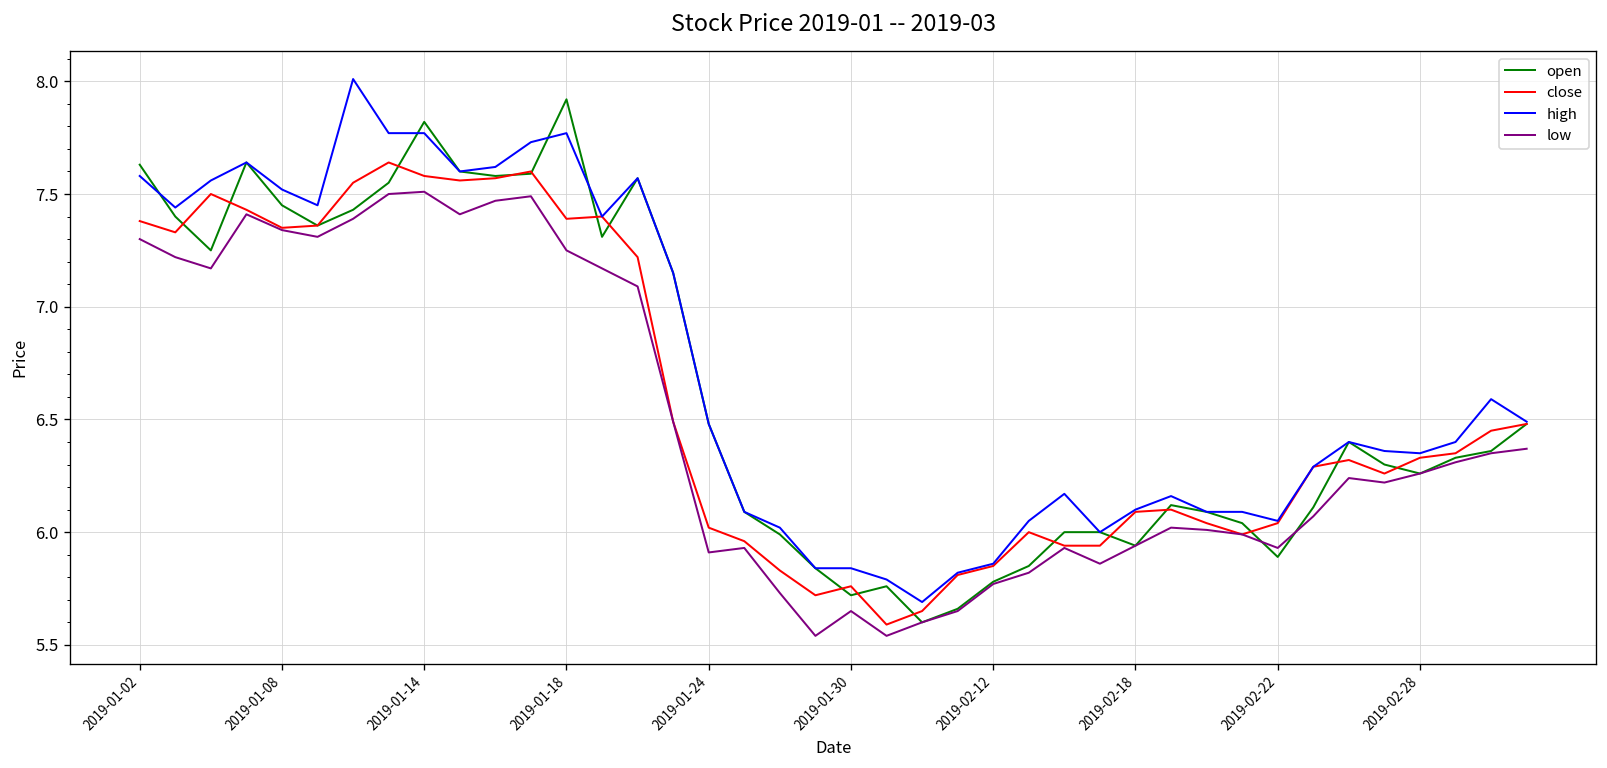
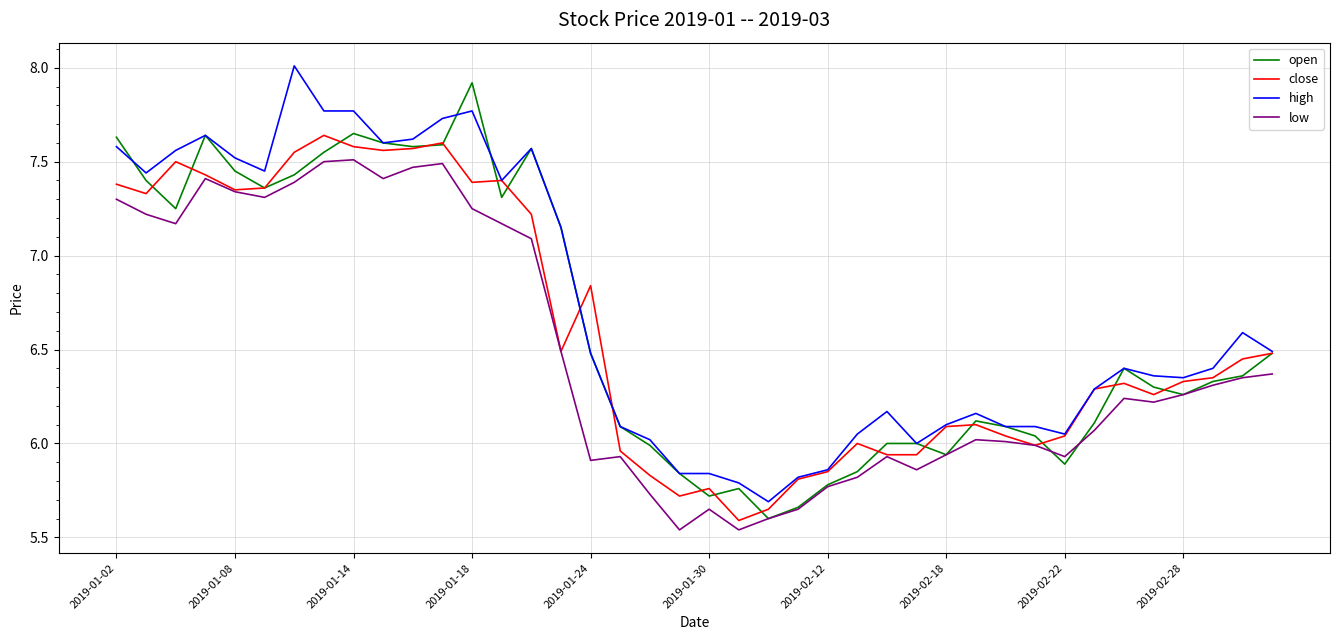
  {
    "open": {
      "2019-01-02": 7.63,
      "2019-01-08": 7.45,
-     "2019-01-14": 7.82,
+     "2019-01-14": 7.65,
      "2019-01-18": 7.92,
      "2019-01-30": 5.72,
      "2019-02-22": 5.89
    },
    "close": {
      "2019-01-02": 7.38,
      "2019-01-14": 7.58,
      "2019-01-18": 7.39,
-     "2019-01-24": 6.02,
+     "2019-01-24": 6.84,
      "2019-01-30": 5.76,
      "2019-02-28": 6.33
    },
    "high": {
      "2019-01-02": 7.58,
      "2019-01-08": 7.52,
      "2019-01-14": 7.77,
      "2019-01-18": 7.77,
      "2019-01-30": 5.84,
      "2019-02-28": 6.35
    },
    "low": {
      "2019-01-02": 7.30,
      "2019-01-14": 7.51,
      "2019-01-18": 7.25,
      "2019-01-24": 5.91,
      "2019-01-30": 5.65,
      "2019-02-22": 5.93
    }
  }
